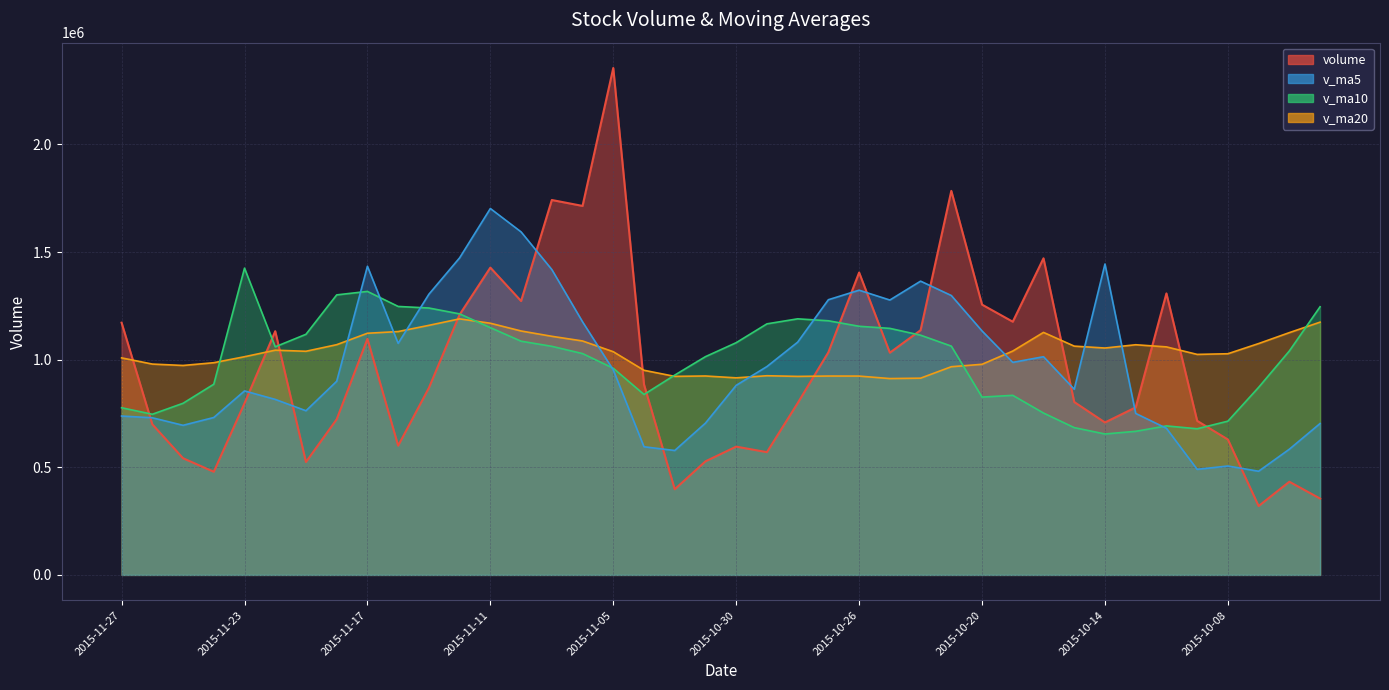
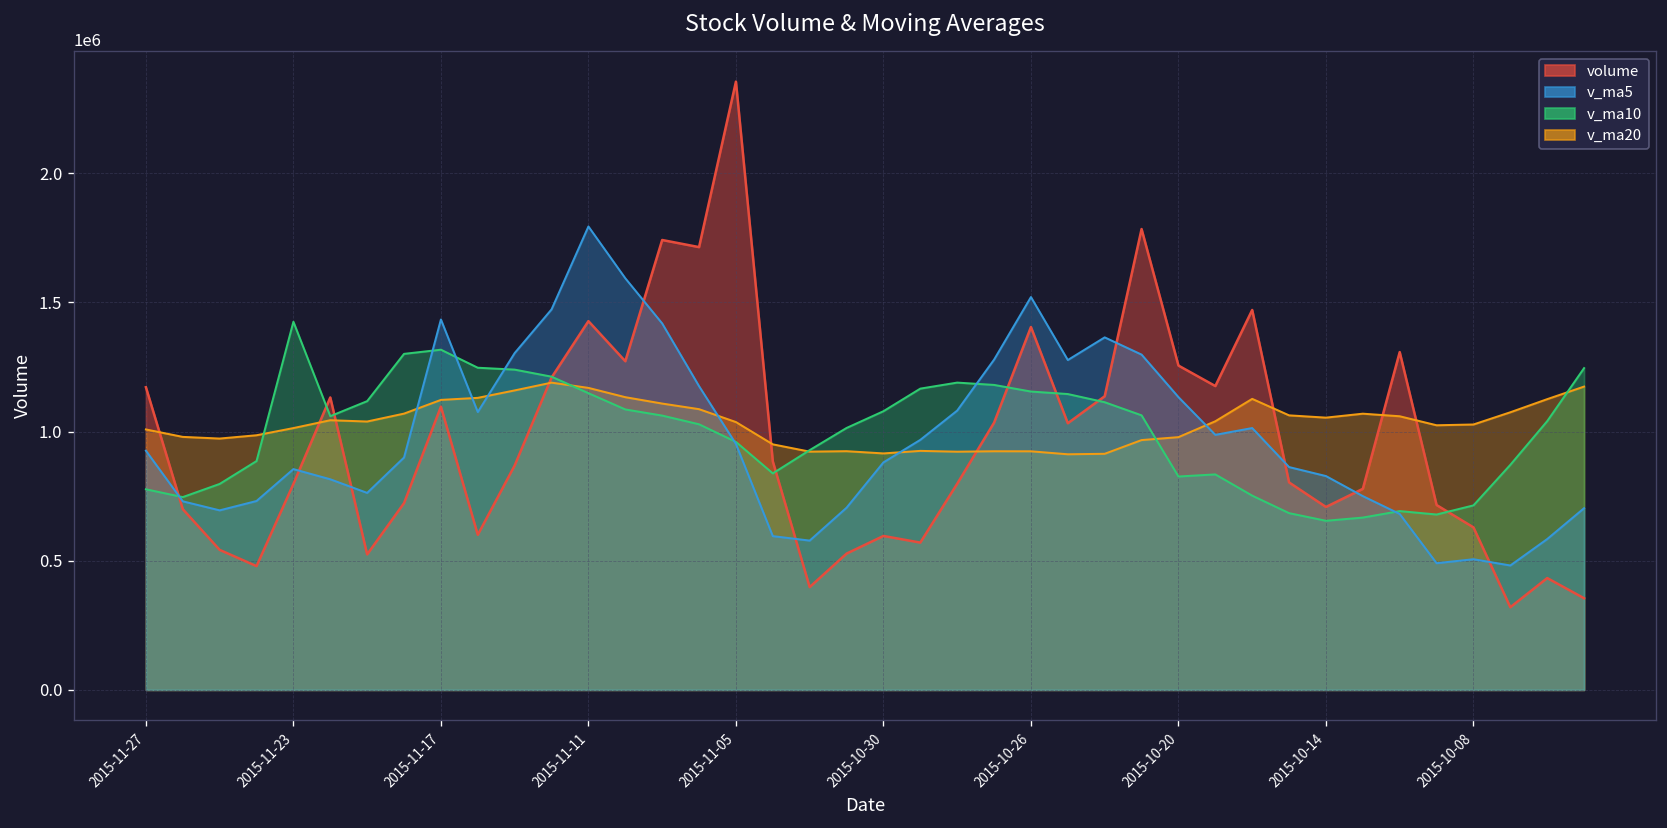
  {
    "v_ma10": {
      "2015-11-27": 780000,
      "2015-11-23": 1430000,
      "2015-11-17": 1320000,
      "2015-11-11": 1150000,
      "2015-10-30": 1080000,
      "2015-10-26": 1160000,
      "2015-10-20": 830000,
      "2015-10-14": 650000,
      "2015-10-08": 710000
    },
    "v_ma5": {
-     "2015-11-27": 740000,
+     "2015-11-27": 930000,
      "2015-11-23": 850000,
      "2015-11-17": 1430000,
-     "2015-11-11": 1700000,
+     "2015-11-11": 1790000,
      "2015-10-30": 880000,
-     "2015-10-26": 1320000,
+     "2015-10-26": 1520000,
      "2015-10-20": 1130000,
-     "2015-10-14": 1440000,
+     "2015-10-14": 830000,
      "2015-10-08": 510000
    }
  }
